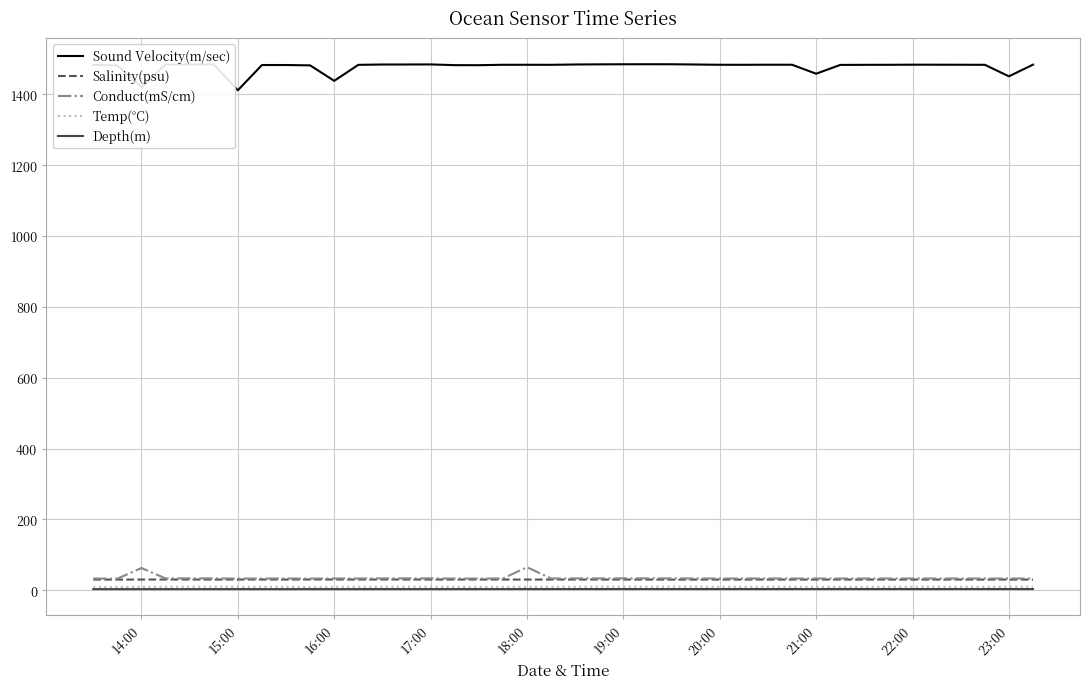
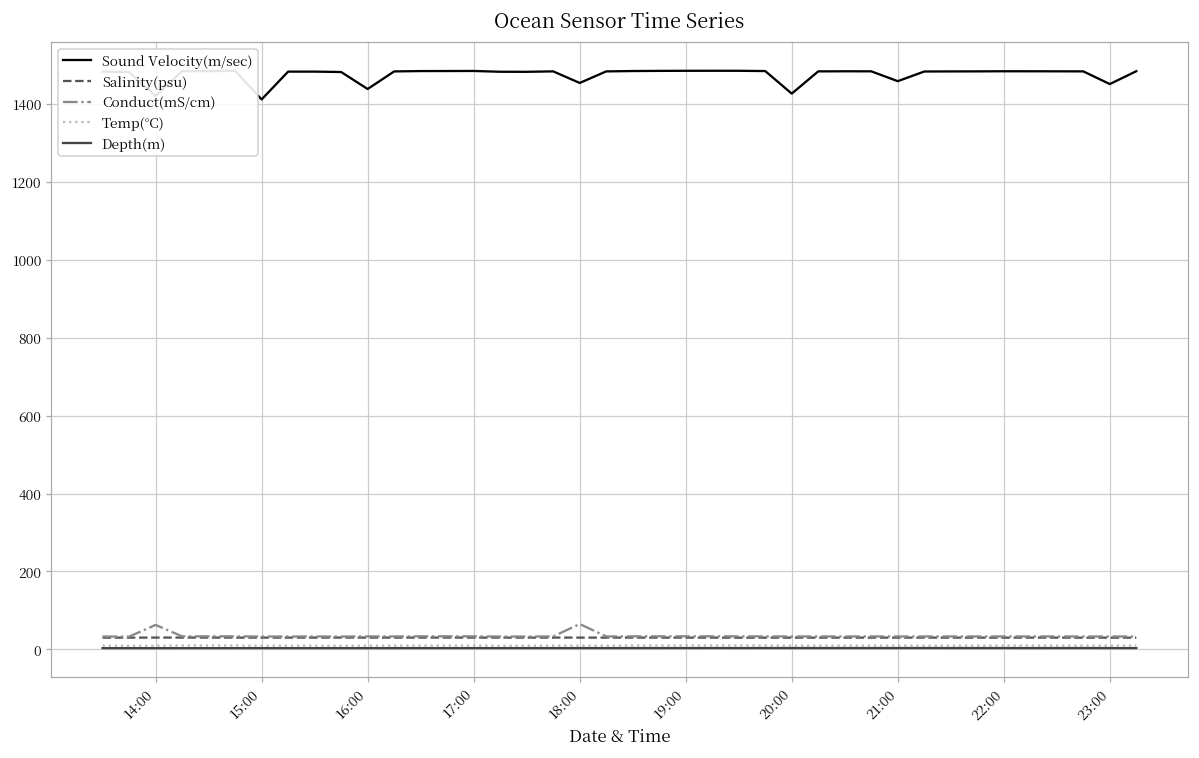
  {
    "Sound Velocity(m/sec)": {
      "15:00": 1410,
      "16:00": 1440,
      "17:00": 1480,
-     "18:00": 1480,
+     "18:00": 1450,
      "19:00": 1480,
-     "20:00": 1480,
+     "20:00": 1430,
      "21:00": 1460,
      "22:00": 1480,
      "23:00": 1450
    },
    "Conduct(mS/cm)": {
      "14:00": 60,
      "18:00": 70
    }
  }
